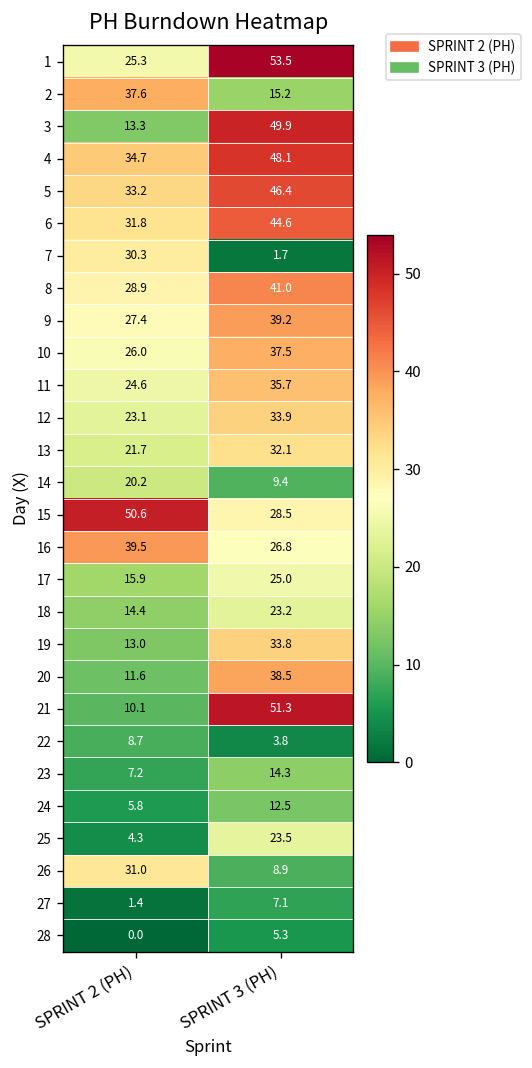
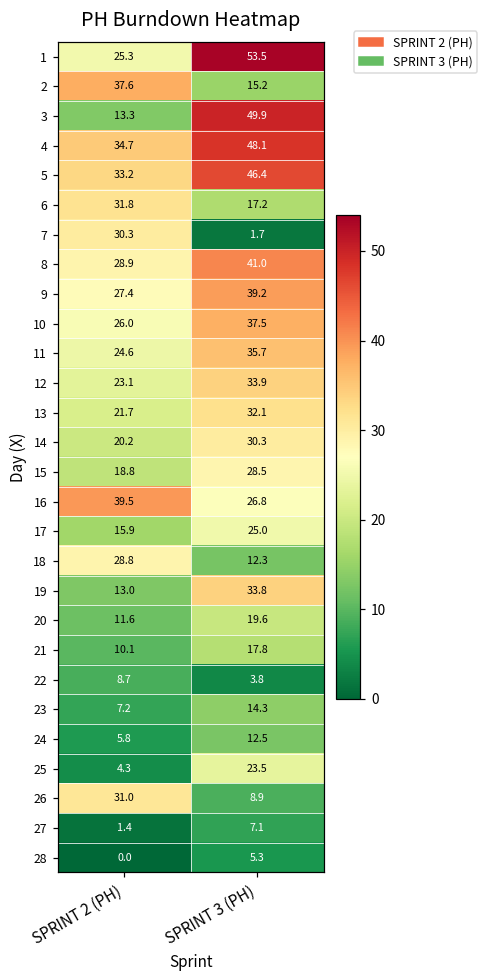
  {
    "1": {
      "SPRINT 2 (PH)": 25.3,
      "SPRINT 3 (PH)": 53.5
    },
    "2": {
      "SPRINT 2 (PH)": 37.6,
      "SPRINT 3 (PH)": 15.2
    },
    "3": {
      "SPRINT 2 (PH)": 13.3,
      "SPRINT 3 (PH)": 49.9
    },
    "4": {
      "SPRINT 2 (PH)": 34.7,
      "SPRINT 3 (PH)": 48.1
    },
    "5": {
      "SPRINT 2 (PH)": 33.2,
      "SPRINT 3 (PH)": 46.4
    },
    "6": {
      "SPRINT 2 (PH)": 31.8,
-     "SPRINT 3 (PH)": 44.6
+     "SPRINT 3 (PH)": 17.2
    },
    "7": {
      "SPRINT 2 (PH)": 30.3,
      "SPRINT 3 (PH)": 1.7
    },
    "8": {
      "SPRINT 2 (PH)": 28.9,
      "SPRINT 3 (PH)": 41.0
    },
    "9": {
      "SPRINT 2 (PH)": 27.4,
      "SPRINT 3 (PH)": 39.2
    },
    "10": {
      "SPRINT 2 (PH)": 26.0,
      "SPRINT 3 (PH)": 37.5
    },
    "11": {
      "SPRINT 2 (PH)": 24.6,
      "SPRINT 3 (PH)": 35.7
    },
    "12": {
      "SPRINT 2 (PH)": 23.1,
      "SPRINT 3 (PH)": 33.9
    },
    "13": {
      "SPRINT 2 (PH)": 21.7,
      "SPRINT 3 (PH)": 32.1
    },
    "14": {
      "SPRINT 2 (PH)": 20.2,
-     "SPRINT 3 (PH)": 9.4
+     "SPRINT 3 (PH)": 30.3
    },
    "15": {
-     "SPRINT 2 (PH)": 50.6,
+     "SPRINT 2 (PH)": 18.8,
      "SPRINT 3 (PH)": 28.5
    },
    "16": {
      "SPRINT 2 (PH)": 39.5,
      "SPRINT 3 (PH)": 26.8
    },
    "17": {
      "SPRINT 2 (PH)": 15.9,
      "SPRINT 3 (PH)": 25.0
    },
    "18": {
-     "SPRINT 2 (PH)": 14.4,
-     "SPRINT 3 (PH)": 23.2
+     "SPRINT 2 (PH)": 28.8,
+     "SPRINT 3 (PH)": 12.3
    },
    "19": {
      "SPRINT 2 (PH)": 13.0,
      "SPRINT 3 (PH)": 33.8
    },
    "20": {
      "SPRINT 2 (PH)": 11.6,
-     "SPRINT 3 (PH)": 38.5
+     "SPRINT 3 (PH)": 19.6
    },
    "21": {
      "SPRINT 2 (PH)": 10.1,
-     "SPRINT 3 (PH)": 51.3
+     "SPRINT 3 (PH)": 17.8
    },
    "22": {
      "SPRINT 2 (PH)": 8.7,
      "SPRINT 3 (PH)": 3.8
    },
    "23": {
      "SPRINT 2 (PH)": 7.2,
      "SPRINT 3 (PH)": 14.3
    },
    "24": {
      "SPRINT 2 (PH)": 5.8,
      "SPRINT 3 (PH)": 12.5
    },
    "25": {
      "SPRINT 2 (PH)": 4.3,
      "SPRINT 3 (PH)": 23.5
    },
    "26": {
      "SPRINT 2 (PH)": 31.0,
      "SPRINT 3 (PH)": 8.9
    },
    "27": {
      "SPRINT 2 (PH)": 1.4,
      "SPRINT 3 (PH)": 7.1
    },
    "28": {
      "SPRINT 2 (PH)": 0.0,
      "SPRINT 3 (PH)": 5.3
    }
  }
